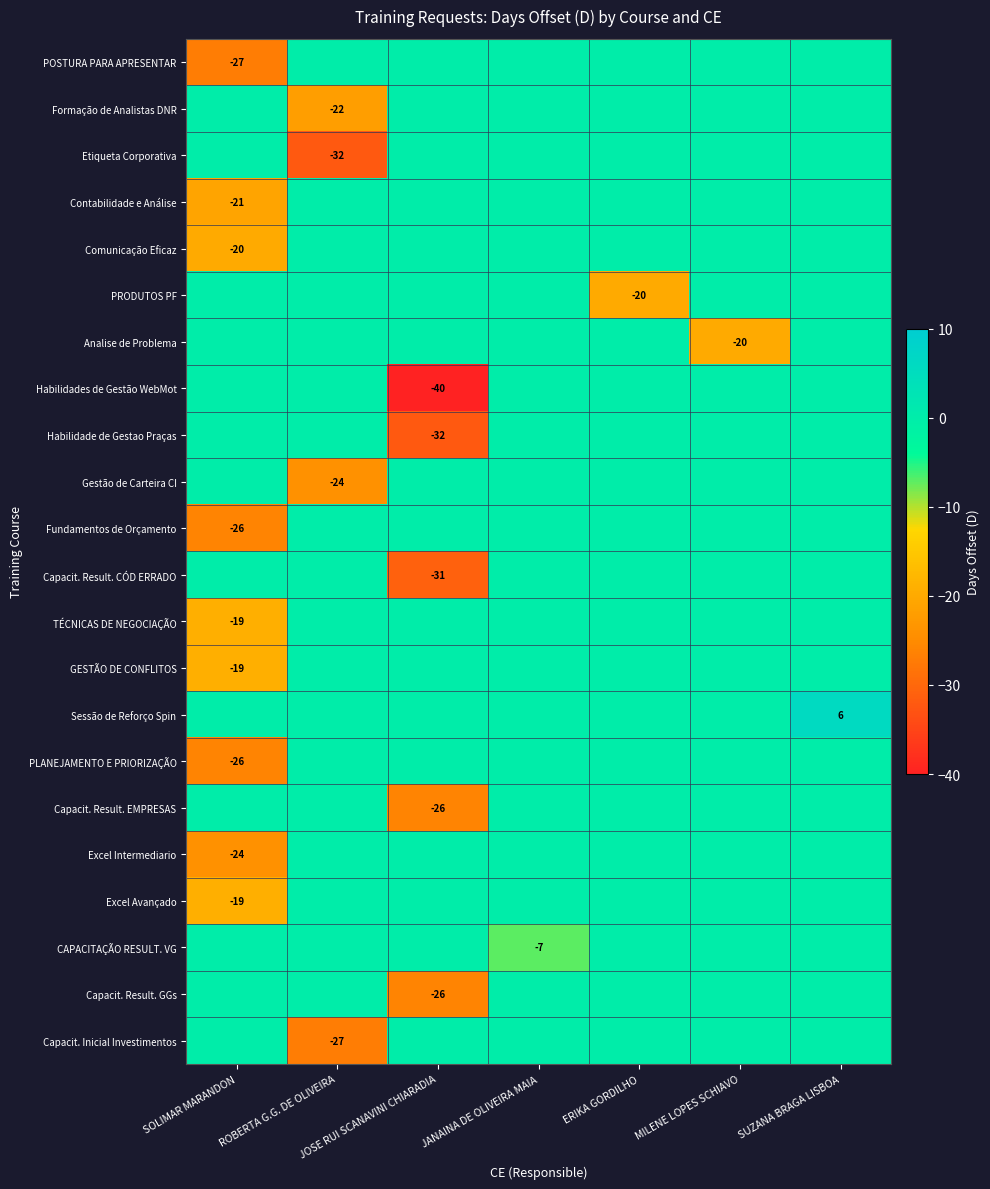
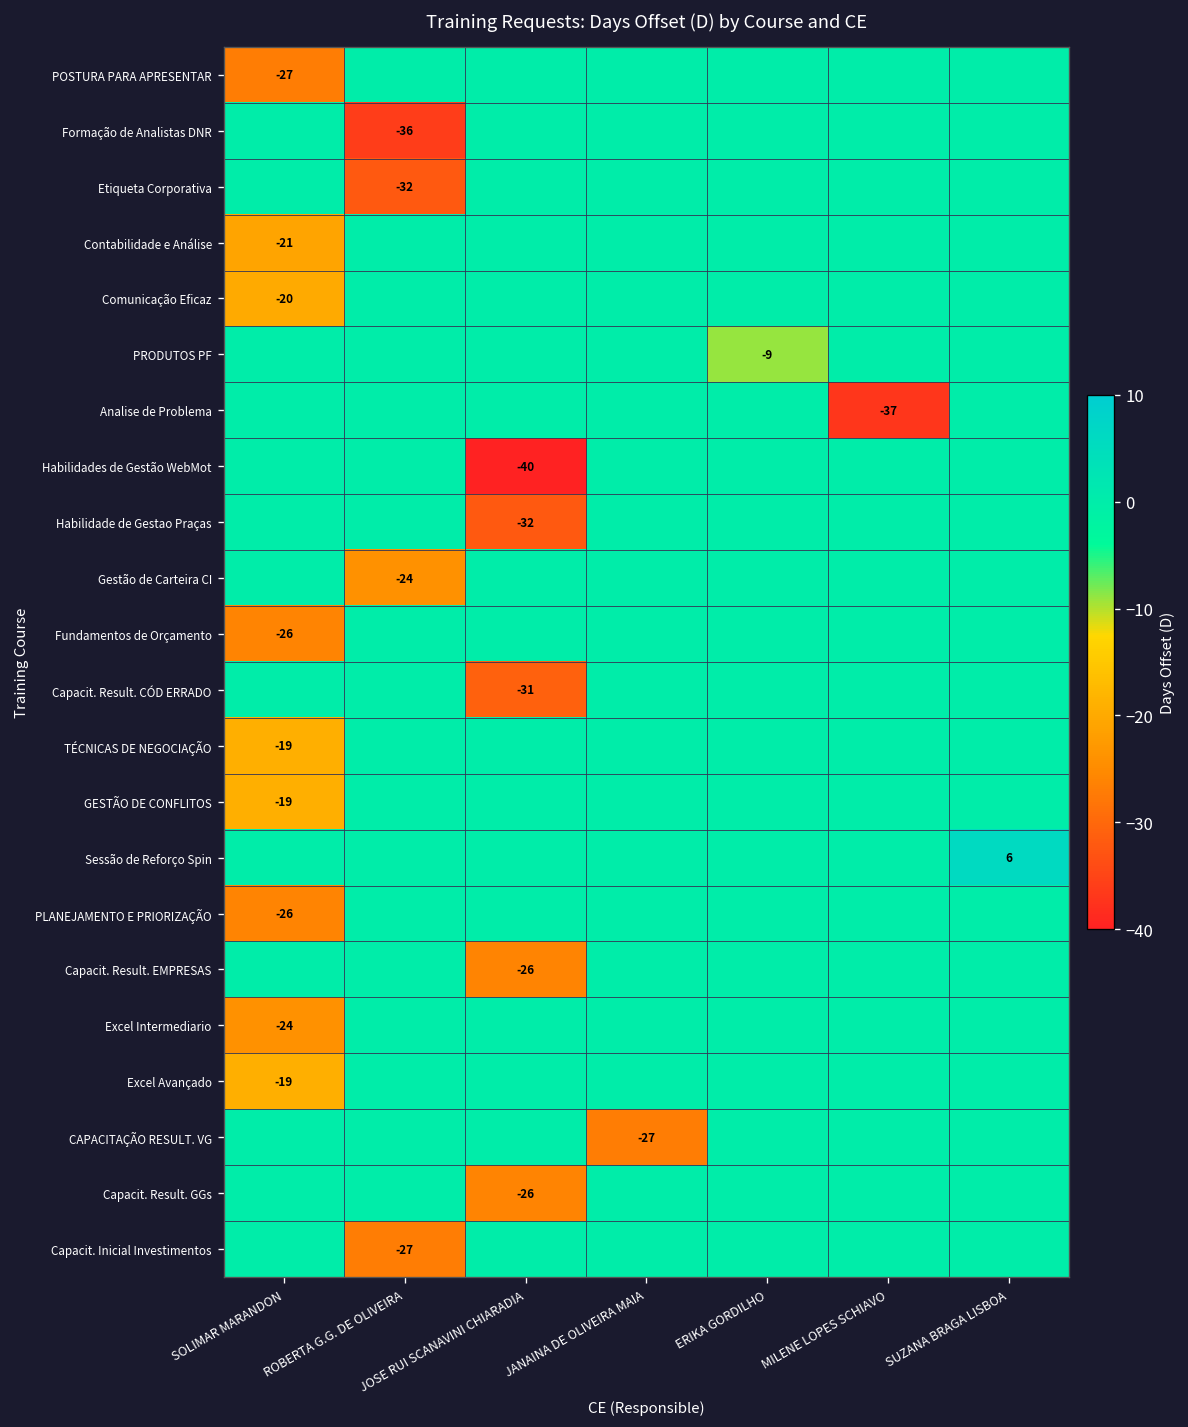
  {
    "POSTURA PARA APRESENTAR": {
      "SOLIMAR MARANDON": -27
    },
    "Formação de Analistas DNR": {
-     "ROBERTA G.G. DE OLIVEIRA": -22
+     "ROBERTA G.G. DE OLIVEIRA": -36
    },
    "Etiqueta Corporativa": {
      "ROBERTA G.G. DE OLIVEIRA": -32
    },
    "Contabilidade e Análise": {
      "SOLIMAR MARANDON": -21
    },
    "Comunicação Eficaz": {
      "SOLIMAR MARANDON": -20
    },
    "PRODUTOS PF": {
-     "ERIKA GORDILHO": -20
+     "ERIKA GORDILHO": -9
    },
    "Analise de Problema": {
-     "MILENE LOPES SCHIAVO": -20
+     "MILENE LOPES SCHIAVO": -37
    },
    "Habilidades de Gestão WebMot": {
      "JOSE RUI SCANAVINI CHIARADIA": -40
    },
    "Habilidade de Gestao Praças": {
      "JOSE RUI SCANAVINI CHIARADIA": -32
    },
    "Gestão de Carteira CI": {
      "ROBERTA G.G. DE OLIVEIRA": -24
    },
    "Fundamentos de Orçamento": {
      "SOLIMAR MARANDON": -26
    },
    "Capacit. Result. CÓD ERRADO": {
      "JOSE RUI SCANAVINI CHIARADIA": -31
    },
    "TÉCNICAS DE NEGOCIAÇÃO": {
      "SOLIMAR MARANDON": -19
    },
    "GESTÃO DE CONFLITOS": {
      "SOLIMAR MARANDON": -19
    },
    "Sessão de Reforço Spin": {
      "SUZANA BRAGA LISBOA": 6
    },
    "PLANEJAMENTO E PRIORIZAÇÃO": {
      "SOLIMAR MARANDON": -26
    },
    "Capacit. Result. EMPRESAS": {
      "JOSE RUI SCANAVINI CHIARADIA": -26
    },
    "Excel Intermediario": {
      "SOLIMAR MARANDON": -24
    },
    "Excel Avançado": {
      "SOLIMAR MARANDON": -19
    },
    "CAPACITAÇÃO RESULT. VG": {
-     "JANAINA DE OLIVEIRA MAIA": -7
+     "JANAINA DE OLIVEIRA MAIA": -27
    },
    "Capacit. Result. GGs": {
      "JOSE RUI SCANAVINI CHIARADIA": -26
    },
    "Capacit. Inicial Investimentos": {
      "ROBERTA G.G. DE OLIVEIRA": -27
    }
  }
